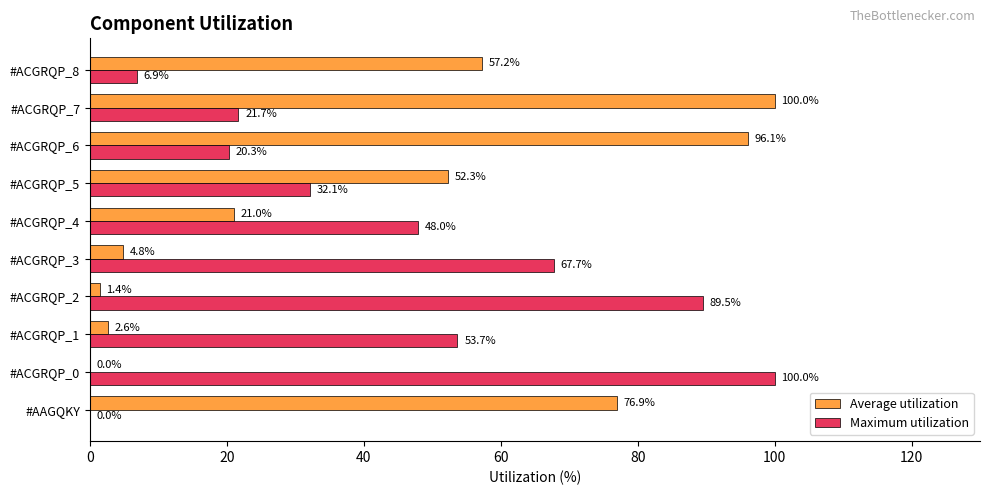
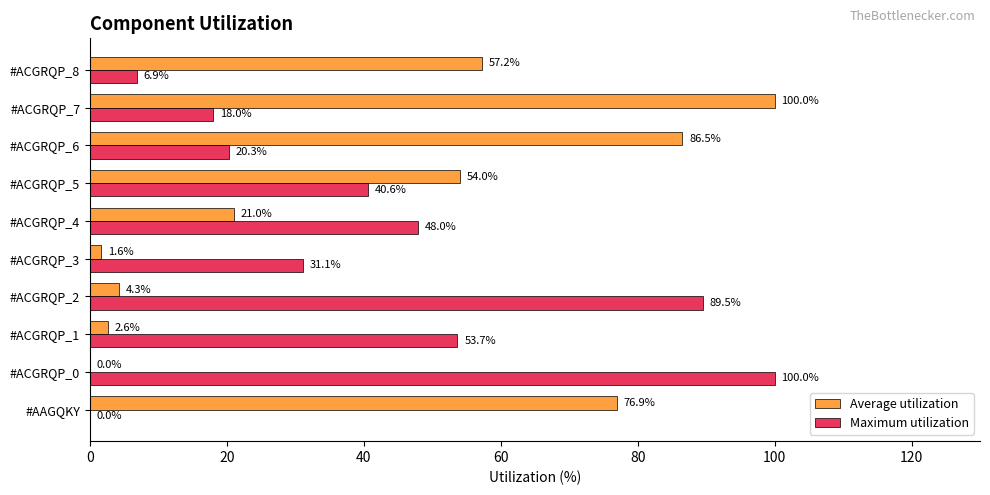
  {
    "Average utilization": {
      "#ACGRQP_8": "57.2%",
      "#ACGRQP_7": "100.0%",
-     "#ACGRQP_6": "96.1%",
-     "#ACGRQP_5": "52.3%",
+     "#ACGRQP_6": "86.5%",
+     "#ACGRQP_5": "54.0%",
      "#ACGRQP_4": "21.0%",
-     "#ACGRQP_3": "4.8%",
-     "#ACGRQP_2": "1.4%",
+     "#ACGRQP_3": "1.6%",
+     "#ACGRQP_2": "4.3%",
      "#ACGRQP_1": "2.6%",
      "#ACGRQP_0": "0.0%",
      "#AAGQKY": "76.9%"
    },
    "Maximum utilization": {
      "#ACGRQP_8": "6.9%",
-     "#ACGRQP_7": "21.7%",
+     "#ACGRQP_7": "18.0%",
      "#ACGRQP_6": "20.3%",
-     "#ACGRQP_5": "32.1%",
+     "#ACGRQP_5": "40.6%",
      "#ACGRQP_4": "48.0%",
-     "#ACGRQP_3": "67.7%",
+     "#ACGRQP_3": "31.1%",
      "#ACGRQP_2": "89.5%",
      "#ACGRQP_1": "53.7%",
      "#ACGRQP_0": "100.0%",
      "#AAGQKY": "0.0%"
    }
  }
